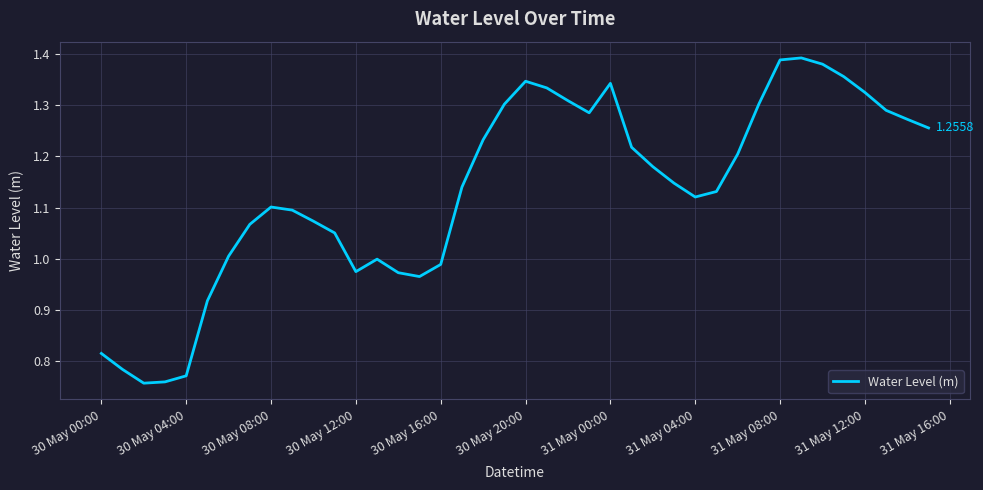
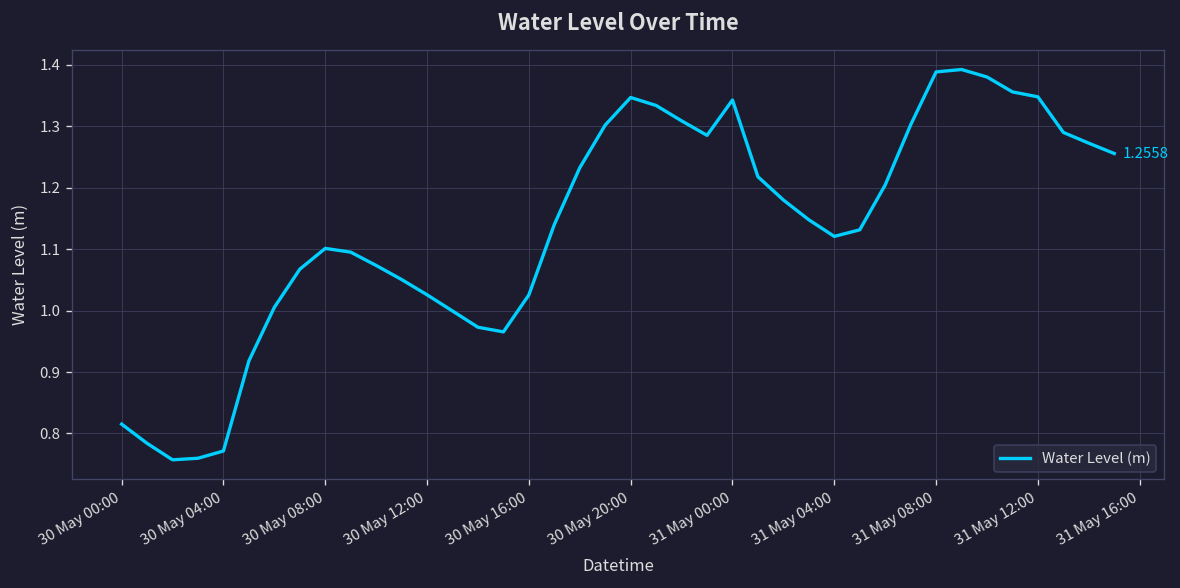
  {
    "30 May 00:00": 0.82,
    "30 May 04:00": 0.77,
    "30 May 08:00": 1.10,
-   "30 May 12:00": 0.97,
-   "30 May 16:00": 0.99,
+   "30 May 12:00": 1.03,
+   "30 May 16:00": 1.03,
    "30 May 20:00": 1.35,
    "31 May 00:00": 1.34,
    "31 May 04:00": 1.12,
    "31 May 08:00": 1.39,
-   "31 May 12:00": 1.33
+   "31 May 12:00": 1.35
  }
